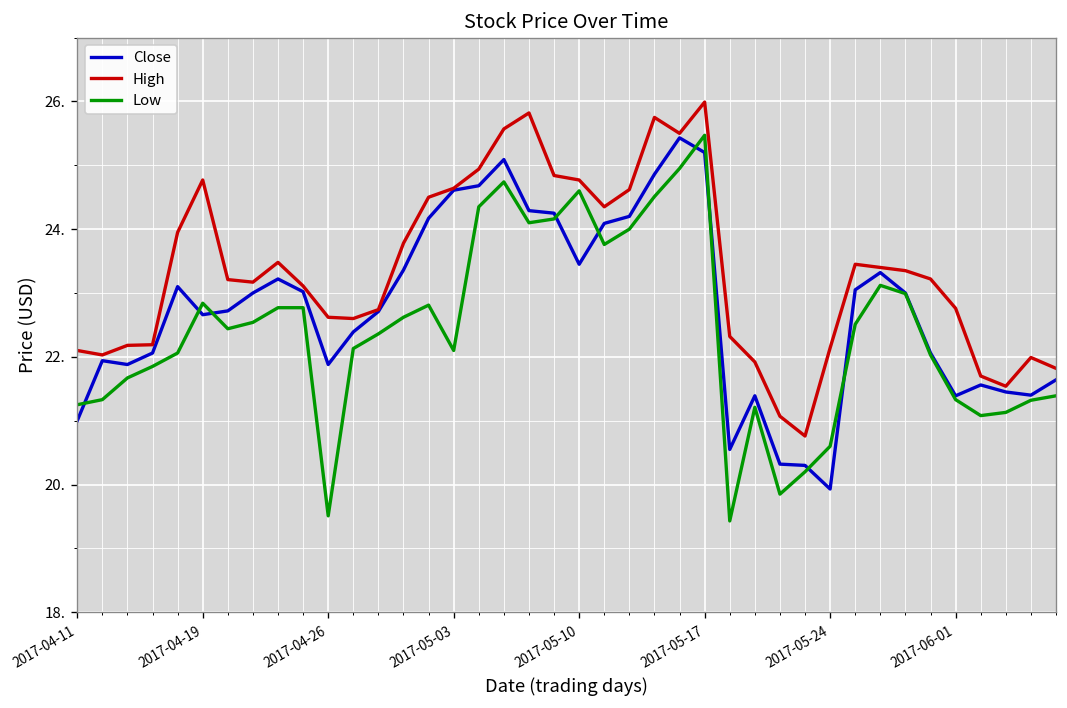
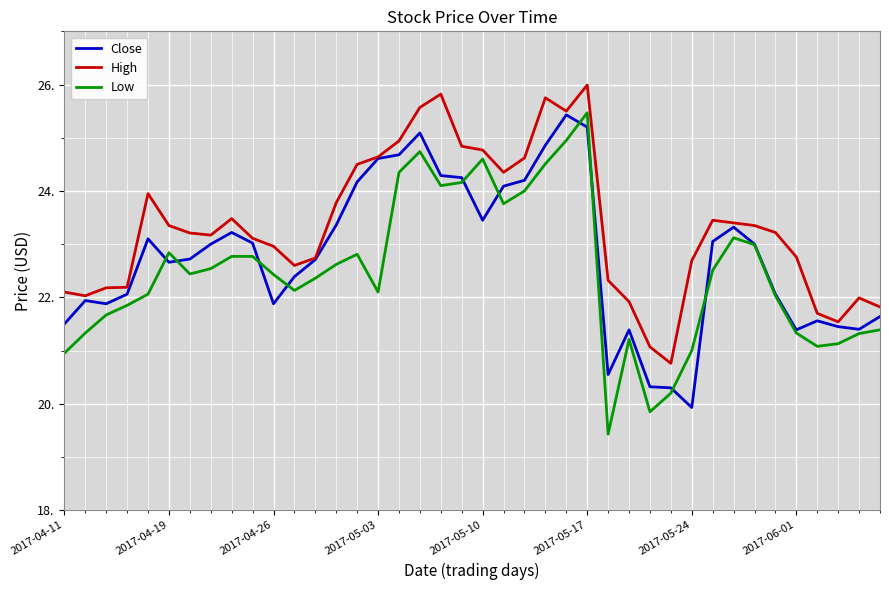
  {
    "Close": {
-     "2017-04-11": 21.0,
+     "2017-04-11": 21.5,
      "2017-04-19": 22.7,
      "2017-04-26": 21.9,
      "2017-05-10": 23.5,
      "2017-05-17": 25.2,
      "2017-05-24": 19.9,
      "2017-06-01": 21.4
    },
    "High": {
      "2017-04-11": 22.1,
-     "2017-04-19": 24.8,
-     "2017-04-26": 22.6,
+     "2017-04-19": 23.4,
+     "2017-04-26": 23.0,
      "2017-05-10": 24.8,
      "2017-05-17": 26.0,
-     "2017-05-24": 22.1,
+     "2017-05-24": 22.7,
      "2017-06-01": 22.8
    },
    "Low": {
-     "2017-04-11": 21.3,
+     "2017-04-11": 21.0,
      "2017-04-19": 22.8,
-     "2017-04-26": 19.5,
+     "2017-04-26": 22.4,
      "2017-05-03": 22.1,
      "2017-05-10": 24.6,
      "2017-05-17": 25.5,
-     "2017-05-24": 20.6,
+     "2017-05-24": 21.0,
      "2017-06-01": 21.3
    }
  }
